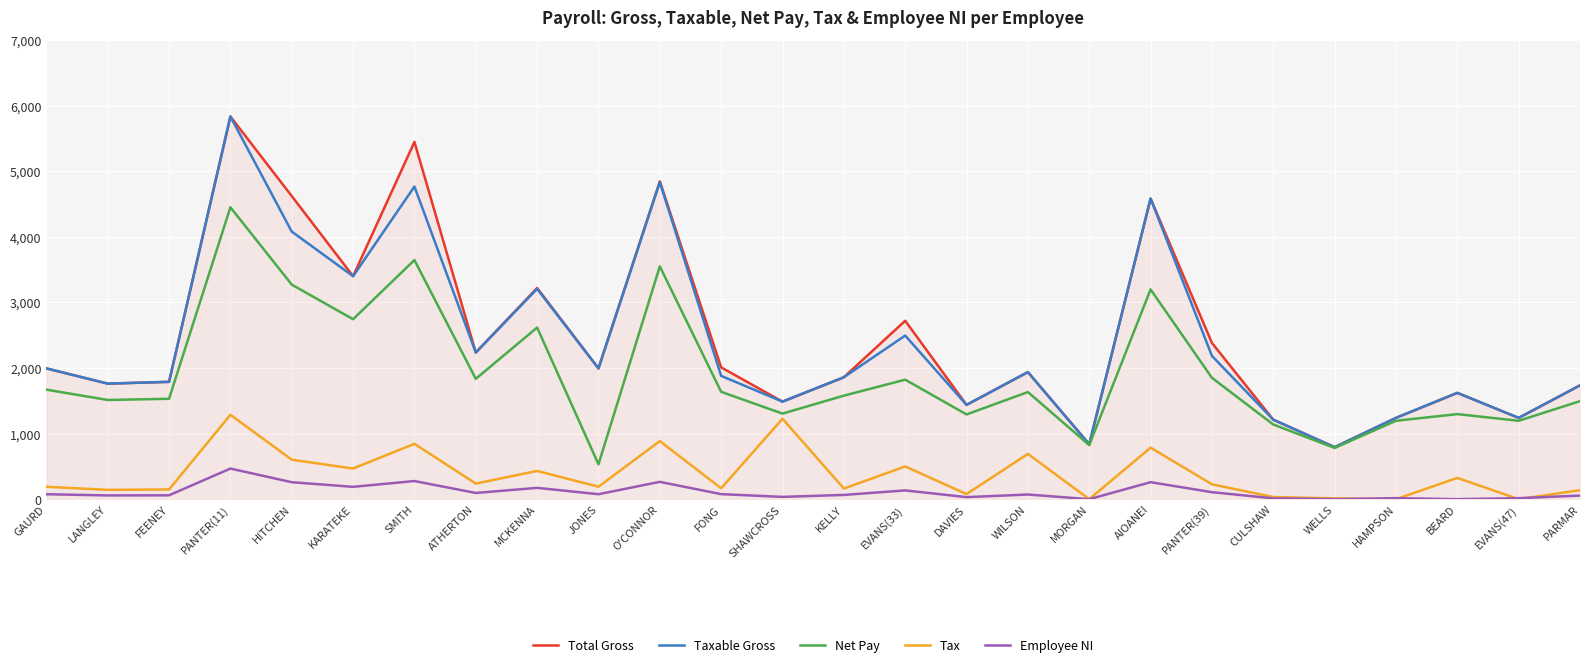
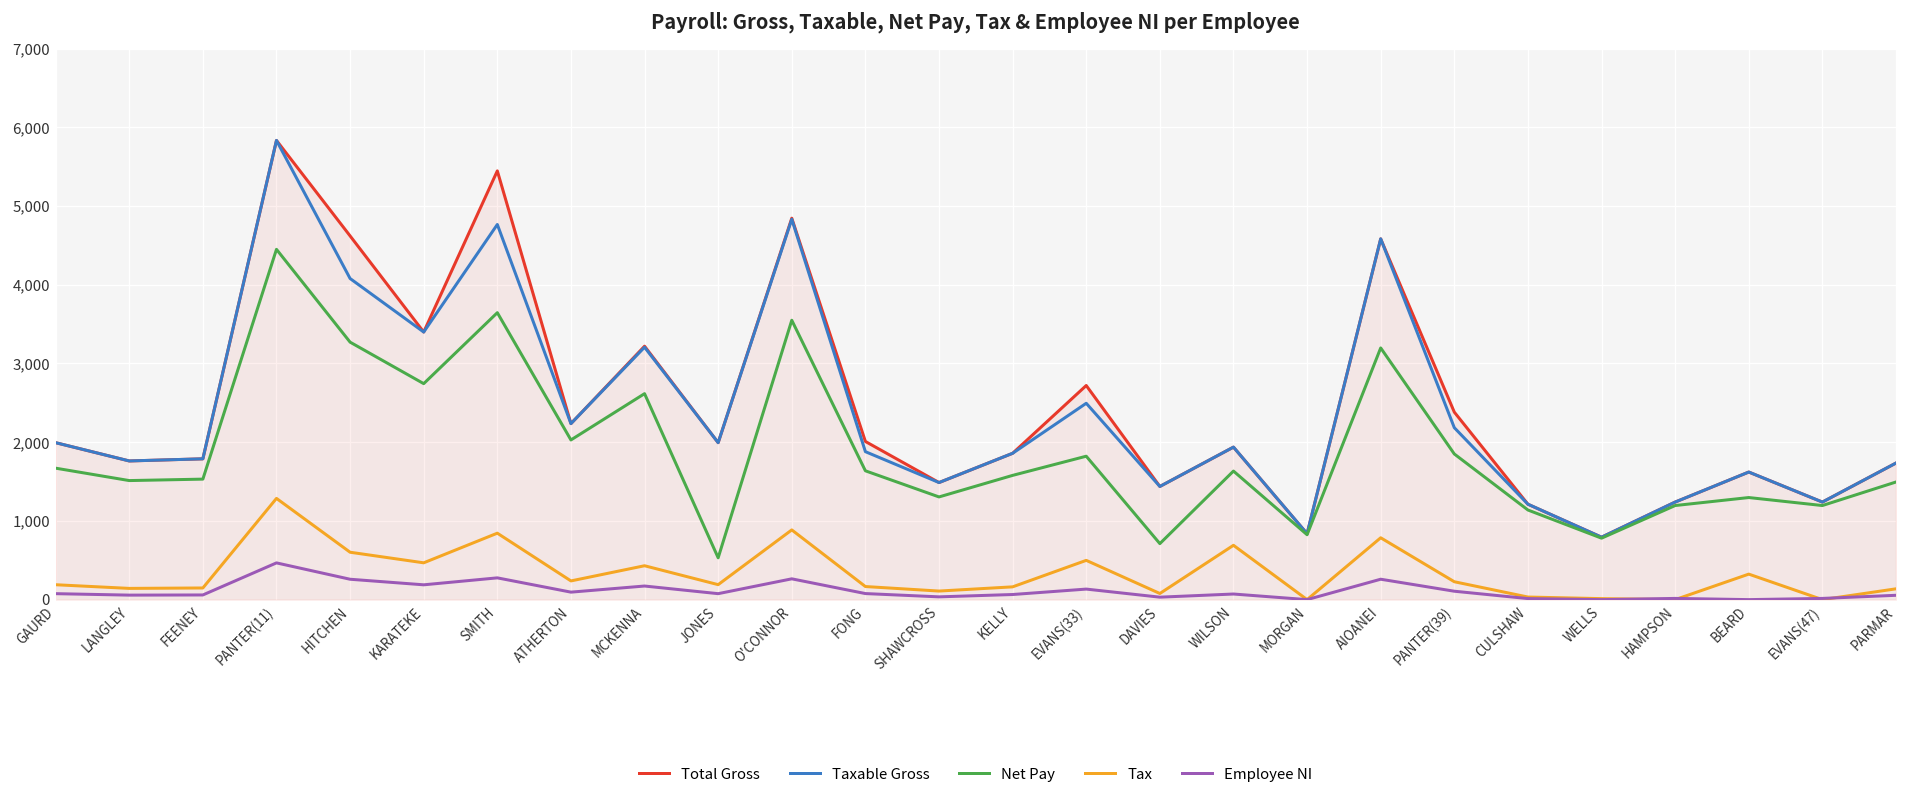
  {
    "Total Gross": {
      "HITCHEN": "4,600",
      "SMITH": "5,400",
      "FONG": "2,000",
      "EVANS(33)": "2,700",
      "PANTER(39)": "2,400"
    },
    "Taxable Gross": {
      "HITCHEN": "4,100",
      "SMITH": "4,800",
      "FONG": "1,900",
      "EVANS(33)": "2,500",
      "PANTER(39)": "2,200"
    },
    "Net Pay": {
      "GAURD": "1,700",
      "LANGLEY": "1,500",
      "FEENEY": "1,500",
      "PANTER(11)": "4,500",
      "HITCHEN": "3,300",
      "KARATEKE": "2,700",
      "SMITH": "3,600",
-     "ATHERTON": "1,800",
+     "ATHERTON": "2,000",
      "MCKENNA": "2,600",
      "JONES": "500",
      "O'CONNOR": "3,500",
      "FONG": "1,600",
      "SHAWCROSS": "1,300",
      "KELLY": "1,600",
      "EVANS(33)": "1,800",
-     "DAVIES": "1,300",
+     "DAVIES": "700",
      "WILSON": "1,600",
      "AIOANEI": "3,200",
      "PANTER(39)": "1,900",
      "CULSHAW": "1,100",
      "HAMPSON": "1,200",
      "BEARD": "1,300",
      "EVANS(47)": "1,200",
      "PARMAR": "1,500"
    },
    "Tax": {
      "GAURD": "200",
      "LANGLEY": "100",
      "FEENEY": "100",
      "PANTER(11)": "1,300",
      "HITCHEN": "600",
      "KARATEKE": "500",
      "SMITH": "800",
      "ATHERTON": "200",
      "MCKENNA": "400",
      "JONES": "200",
      "O'CONNOR": "900",
      "FONG": "200",
-     "SHAWCROSS": "1,200",
+     "SHAWCROSS": "100",
      "KELLY": "200",
      "EVANS(33)": "500",
      "DAVIES": "100",
      "WILSON": "700",
      "AIOANEI": "800",
      "PANTER(39)": "200",
      "BEARD": "300",
      "PARMAR": "100"
    },
    "Employee NI": {
      "GAURD": "100",
      "LANGLEY": "100",
      "FEENEY": "100",
      "PANTER(11)": "500",
      "HITCHEN": "300",
      "KARATEKE": "200",
      "SMITH": "300",
      "ATHERTON": "100",
      "MCKENNA": "200",
      "JONES": "100",
      "O'CONNOR": "300",
      "FONG": "100",
      "SHAWCROSS": "0",
      "KELLY": "100",
      "EVANS(33)": "100",
      "DAVIES": "0",
      "WILSON": "100",
      "AIOANEI": "300",
      "PANTER(39)": "100",
      "BEARD": "0",
      "PARMAR": "100"
    }
  }
